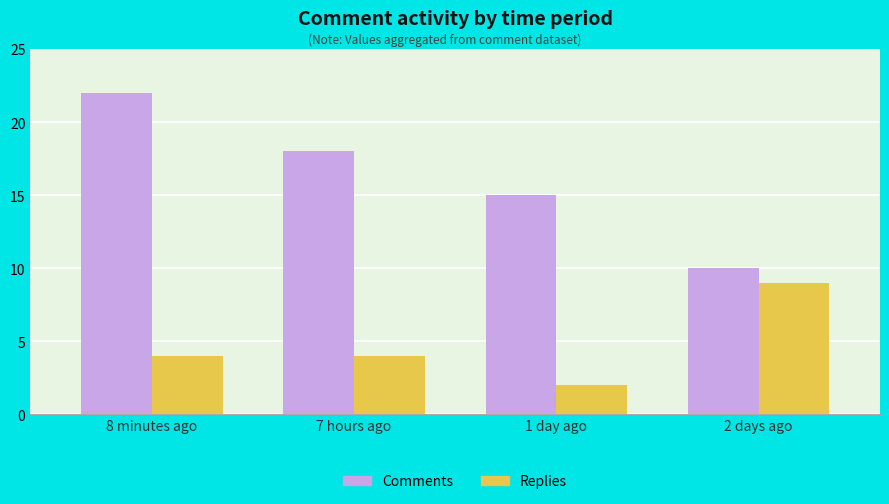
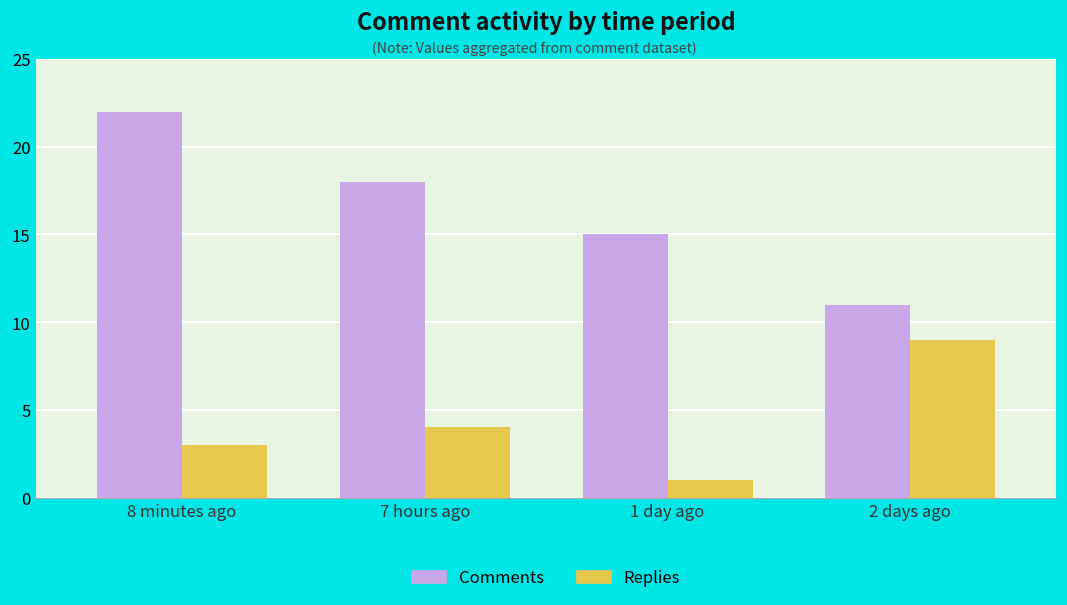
  {
    "Comments": {
      "8 minutes ago": 22,
      "7 hours ago": 18,
      "1 day ago": 15,
-     "2 days ago": 10
+     "2 days ago": 11
    },
    "Replies": {
-     "8 minutes ago": 4,
+     "8 minutes ago": 3,
      "7 hours ago": 4,
-     "1 day ago": 2,
+     "1 day ago": 1,
      "2 days ago": 9
    }
  }
